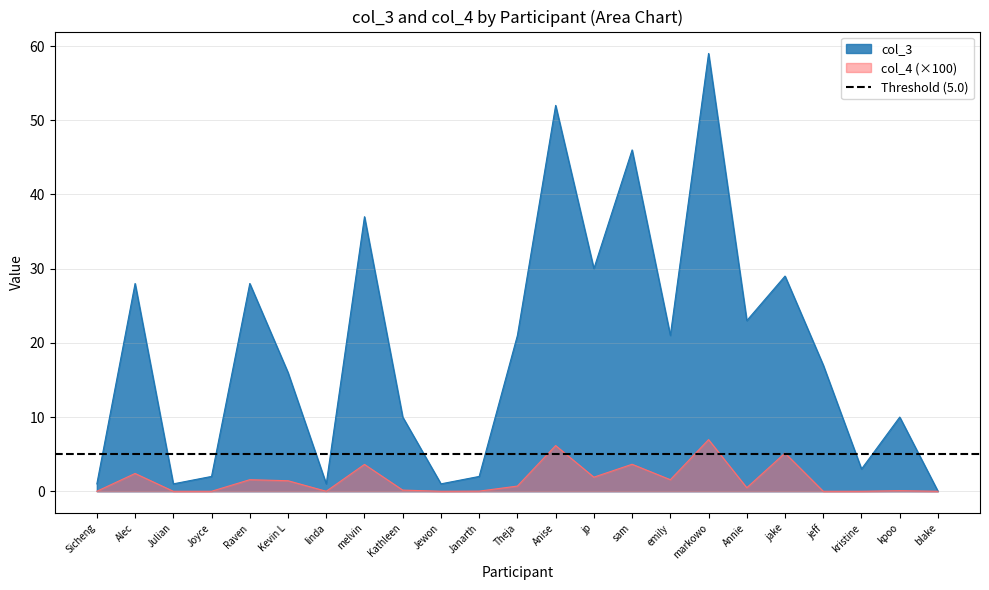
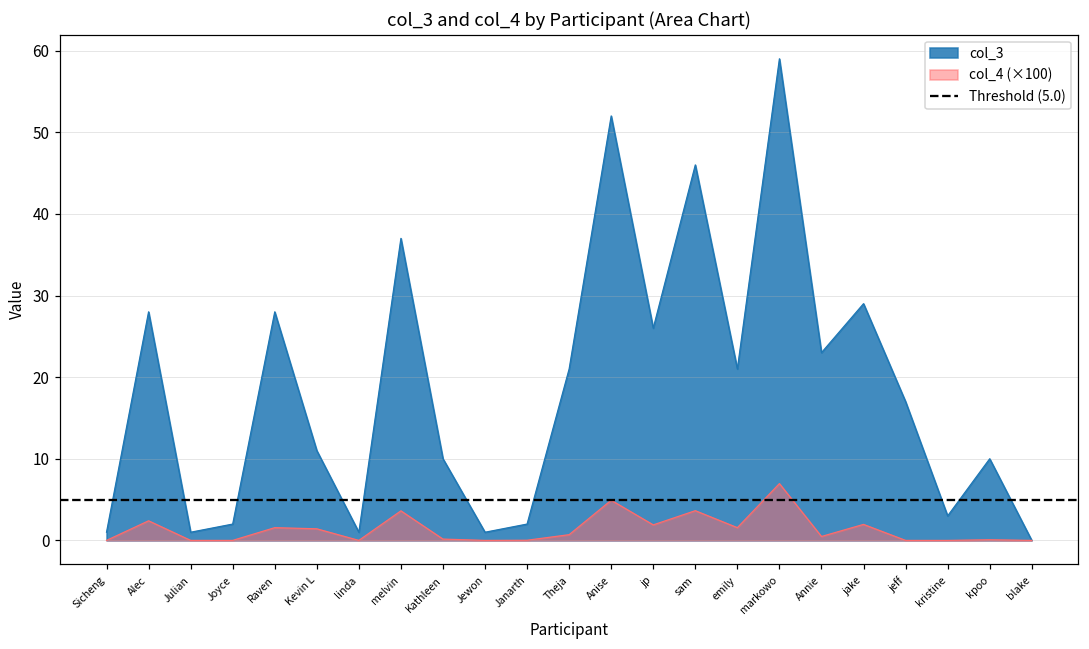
  {
    "col_3": {
      "Sicheng": 1,
      "Alec": 28,
      "Julian": 1,
      "Joyce": 2,
      "Raven": 28,
-     "Kevin L": 16,
+     "Kevin L": 11,
      "linda": 1,
      "melvin": 37,
      "Kathleen": 10,
      "Jewon": 1,
      "Janarth": 2,
      "Theja": 21,
      "Anise": 52,
-     "jp": 30,
+     "jp": 26,
      "sam": 46,
      "emily": 21,
      "markowo": 59,
      "Annie": 23,
      "jake": 29,
      "jeff": 17,
      "kristine": 3,
      "kpoo": 10
    },
    "col_4 (×100)": {
      "Sicheng": 0,
      "Alec": 2,
      "Julian": 0,
      "Joyce": 0,
      "Raven": 2,
      "Kevin L": 1,
      "linda": 0,
      "melvin": 4,
      "Kathleen": 0,
      "Jewon": 0,
      "Janarth": 0,
      "Theja": 1,
-     "Anise": 6,
+     "Anise": 5,
      "jp": 2,
      "sam": 4,
      "emily": 2,
      "markowo": 7,
      "Annie": 0,
-     "jake": 5,
+     "jake": 2,
      "jeff": 0,
      "kristine": 0,
      "kpoo": 0
    }
  }
